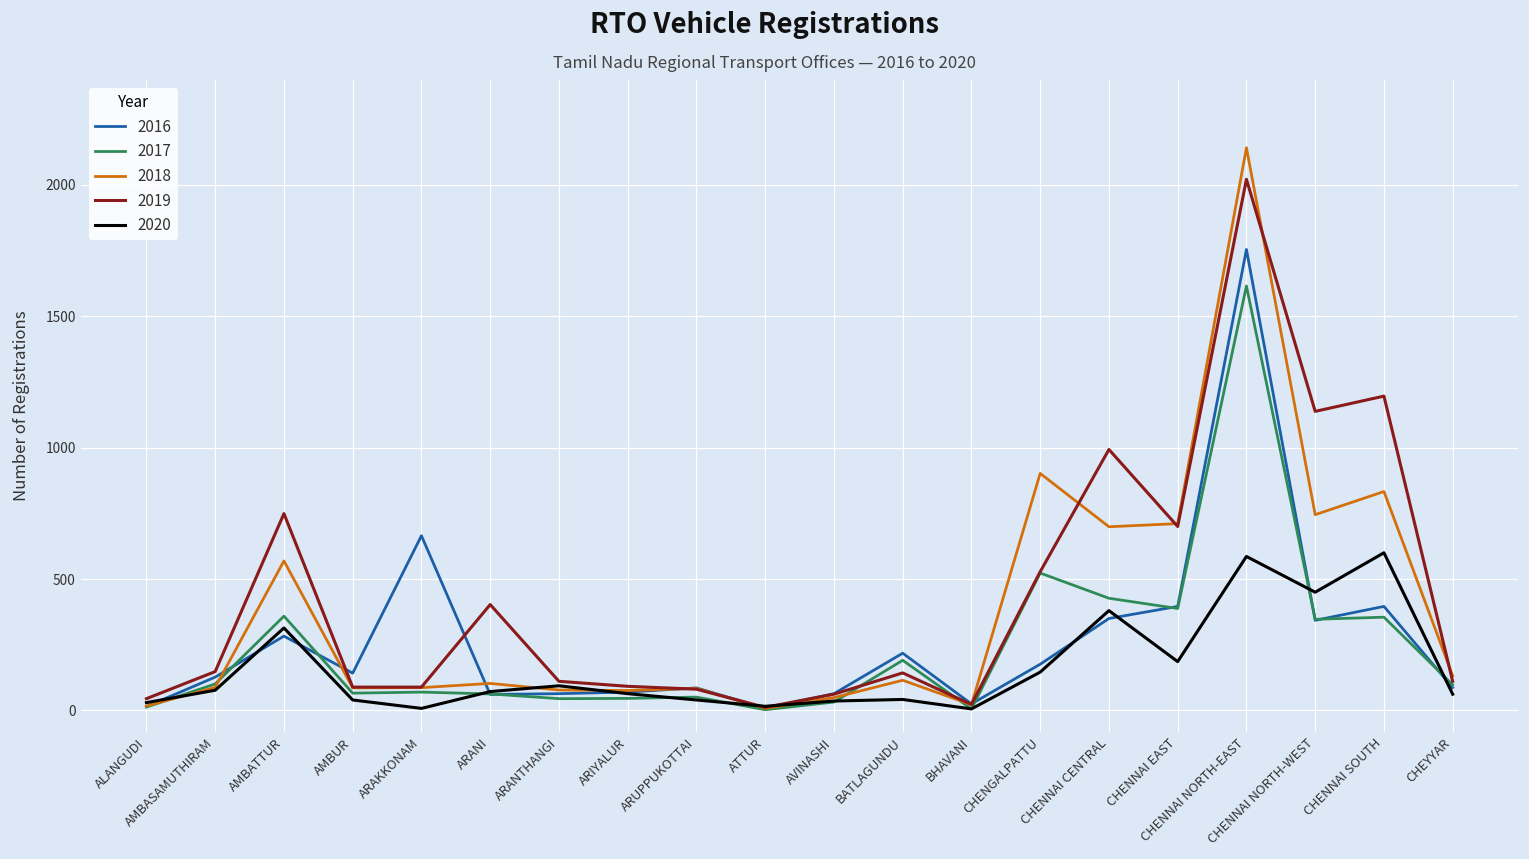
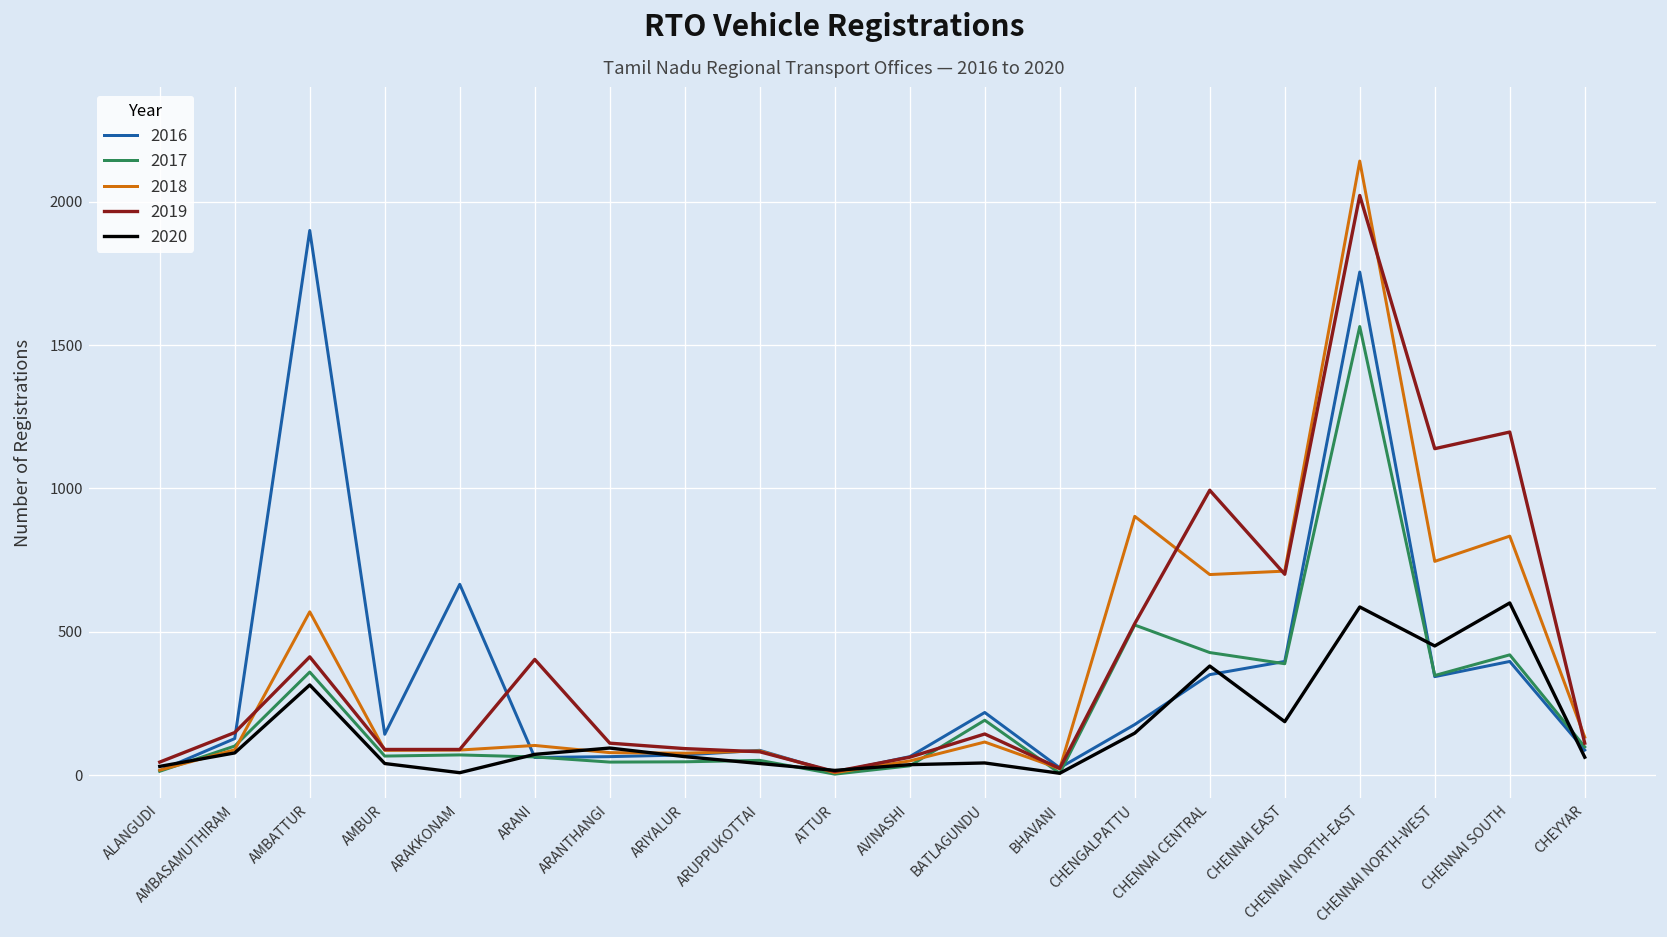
  {
    "2016": {
      "AMBASAMUTHIRAM": 130,
-     "AMBATTUR": 280,
+     "AMBATTUR": 1900,
      "AMBUR": 140,
      "ARAKKONAM": 670,
      "ARANTHANGI": 60,
      "BATLAGUNDU": 220,
      "CHENGALPATTU": 180,
      "CHENNAI CENTRAL": 350,
      "CHENNAI NORTH-EAST": 1750,
      "CHENNAI SOUTH": 400,
      "CHEYYAR": 90
    },
    "2017": {
      "AMBASAMUTHIRAM": 100,
      "AMBATTUR": 360,
      "AMBUR": 70,
      "ARAKKONAM": 70,
      "ARANTHANGI": 50,
      "ARIYALUR": 50,
      "ARUPPUKOTTAI": 50,
      "BATLAGUNDU": 190,
      "CHENNAI CENTRAL": 430,
-     "CHENNAI NORTH-EAST": 1620,
-     "CHENNAI SOUTH": 360,
+     "CHENNAI NORTH-EAST": 1560,
+     "CHENNAI SOUTH": 420,
      "CHEYYAR": 100
    },
    "2018": {
      "AMBASAMUTHIRAM": 90,
      "AMBATTUR": 570,
      "ARANI": 100,
      "ARANTHANGI": 80,
      "AVINASHI": 50,
      "BATLAGUNDU": 120,
      "CHENGALPATTU": 900,
      "CHENNAI CENTRAL": 700,
      "CHENNAI EAST": 710,
      "CHENNAI NORTH-EAST": 2140,
      "CHENNAI NORTH-WEST": 750,
      "CHENNAI SOUTH": 830,
      "CHEYYAR": 130
    },
    "2019": {
      "ALANGUDI": 50,
      "AMBASAMUTHIRAM": 150,
-     "AMBATTUR": 750,
+     "AMBATTUR": 410,
      "ARANI": 400,
      "ARANTHANGI": 110,
      "ARIYALUR": 90,
      "BATLAGUNDU": 140,
      "CHENNAI CENTRAL": 990,
      "CHENNAI EAST": 700,
      "CHENNAI NORTH-EAST": 2020,
      "CHENNAI NORTH-WEST": 1140,
      "CHENNAI SOUTH": 1200,
      "CHEYYAR": 110
    },
    "2020": {
      "ALANGUDI": 30,
      "AMBASAMUTHIRAM": 80,
      "AMBATTUR": 310,
      "AMBUR": 40,
      "ARAKKONAM": 10,
      "ARANTHANGI": 90,
      "ARUPPUKOTTAI": 40,
      "BATLAGUNDU": 40,
      "CHENGALPATTU": 150,
      "CHENNAI CENTRAL": 380,
      "CHENNAI EAST": 190,
      "CHENNAI NORTH-EAST": 590,
      "CHENNAI NORTH-WEST": 450,
      "CHENNAI SOUTH": 600,
      "CHEYYAR": 60
    }
  }
